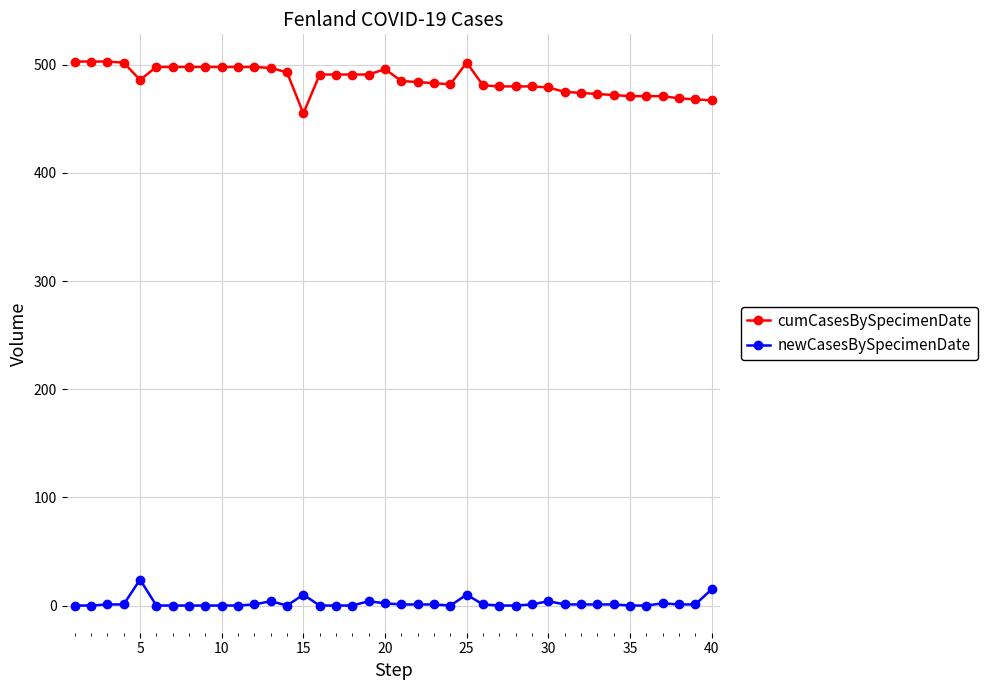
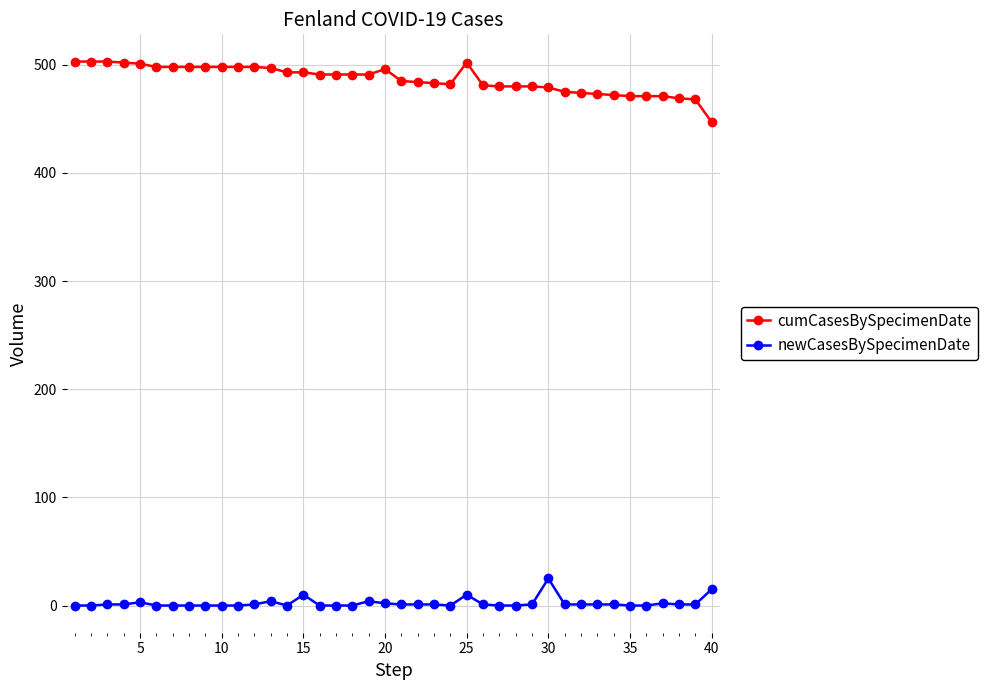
  {
    "cumCasesBySpecimenDate": {
-     "5": 486,
+     "5": 501,
      "10": 498,
-     "15": 455,
+     "15": 493,
      "20": 496,
      "25": 502,
      "30": 479,
      "35": 471,
-     "40": 467
+     "40": 447
    },
    "newCasesBySpecimenDate": {
-     "5": 24,
+     "5": 3,
      "10": 0,
      "15": 10,
      "20": 2,
      "25": 10,
-     "30": 4,
+     "30": 25,
      "35": 0,
      "40": 15
    }
  }
